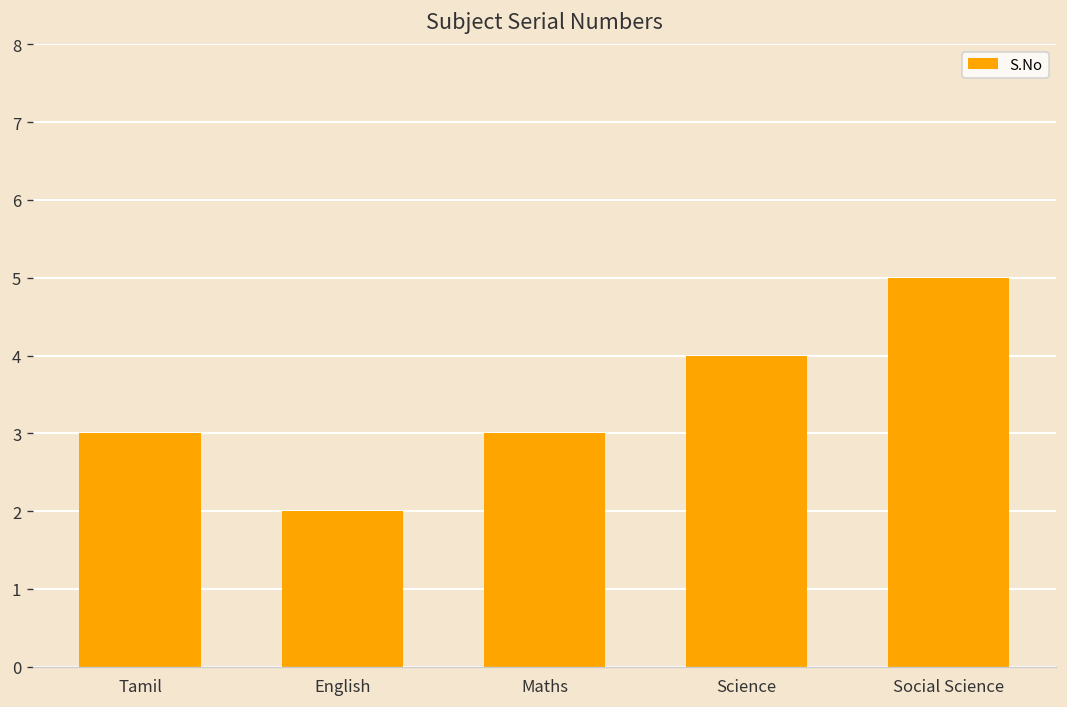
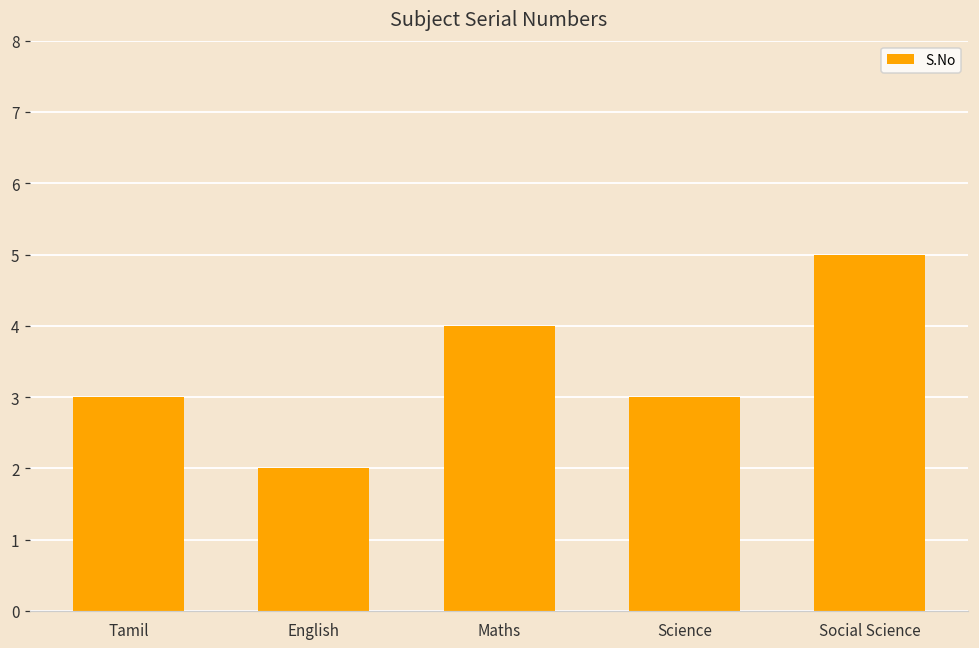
  {
    "Tamil": 3,
    "English": 2,
-   "Maths": 3,
-   "Science": 4,
+   "Maths": 4,
+   "Science": 3,
    "Social Science": 5
  }
